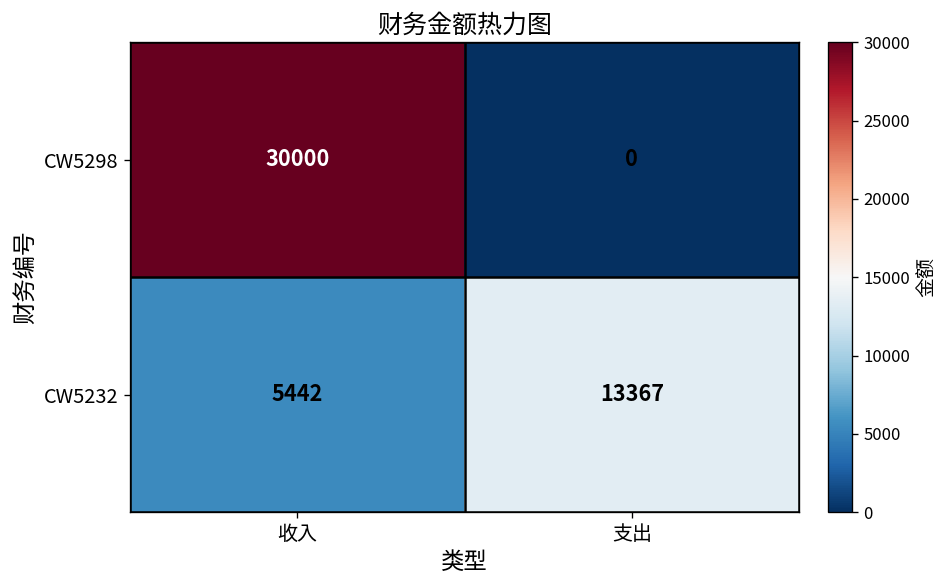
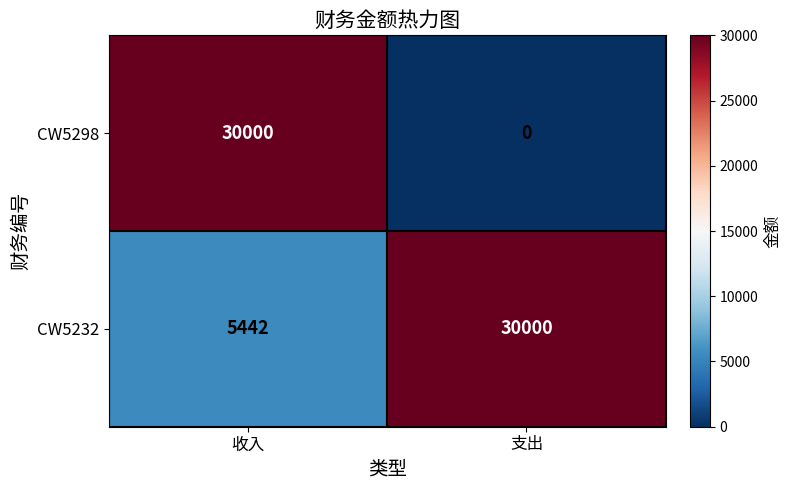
  {
    "CW5298": {
      "收入": 30000,
      "支出": 0
    },
    "CW5232": {
      "收入": 5442,
-     "支出": 13367
+     "支出": 30000
    }
  }
